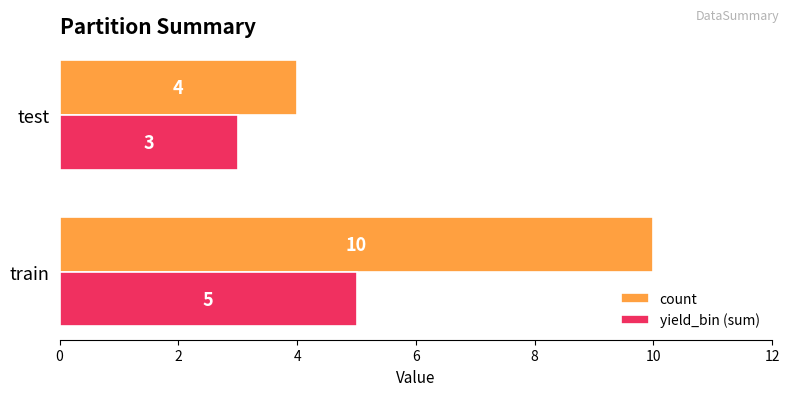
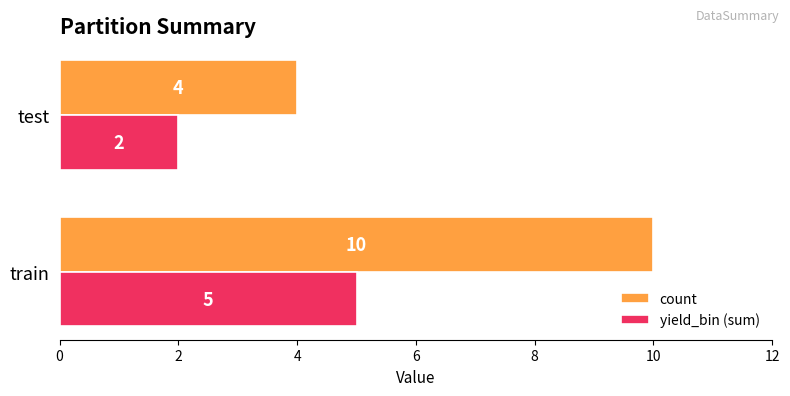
  {
    "count": {
      "test": 4,
      "train": 10
    },
    "yield_bin (sum)": {
-     "test": 3,
+     "test": 2,
      "train": 5
    }
  }
